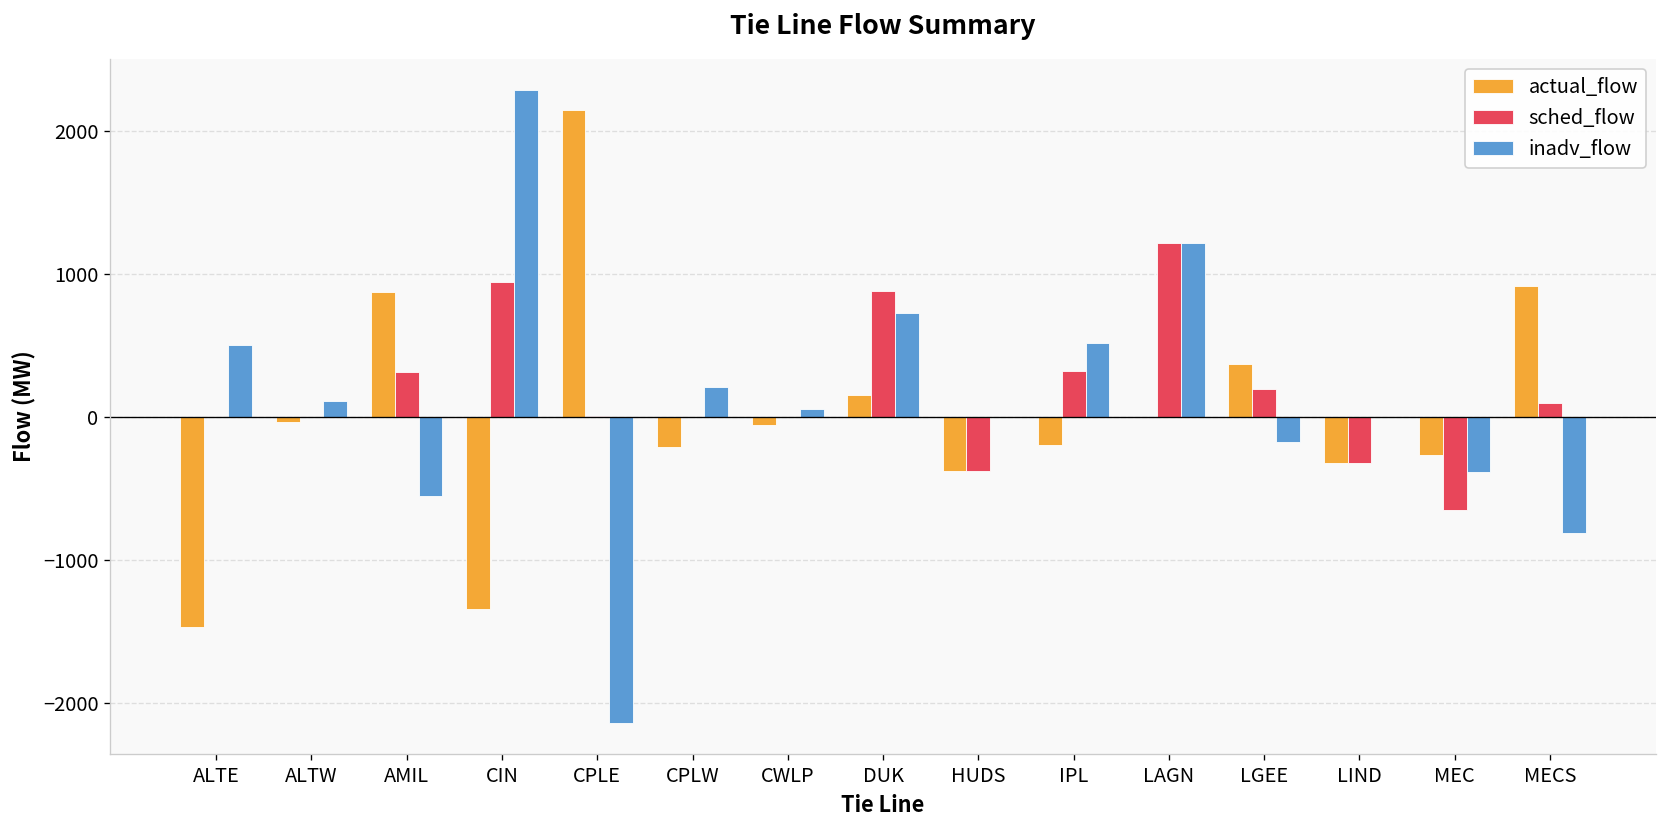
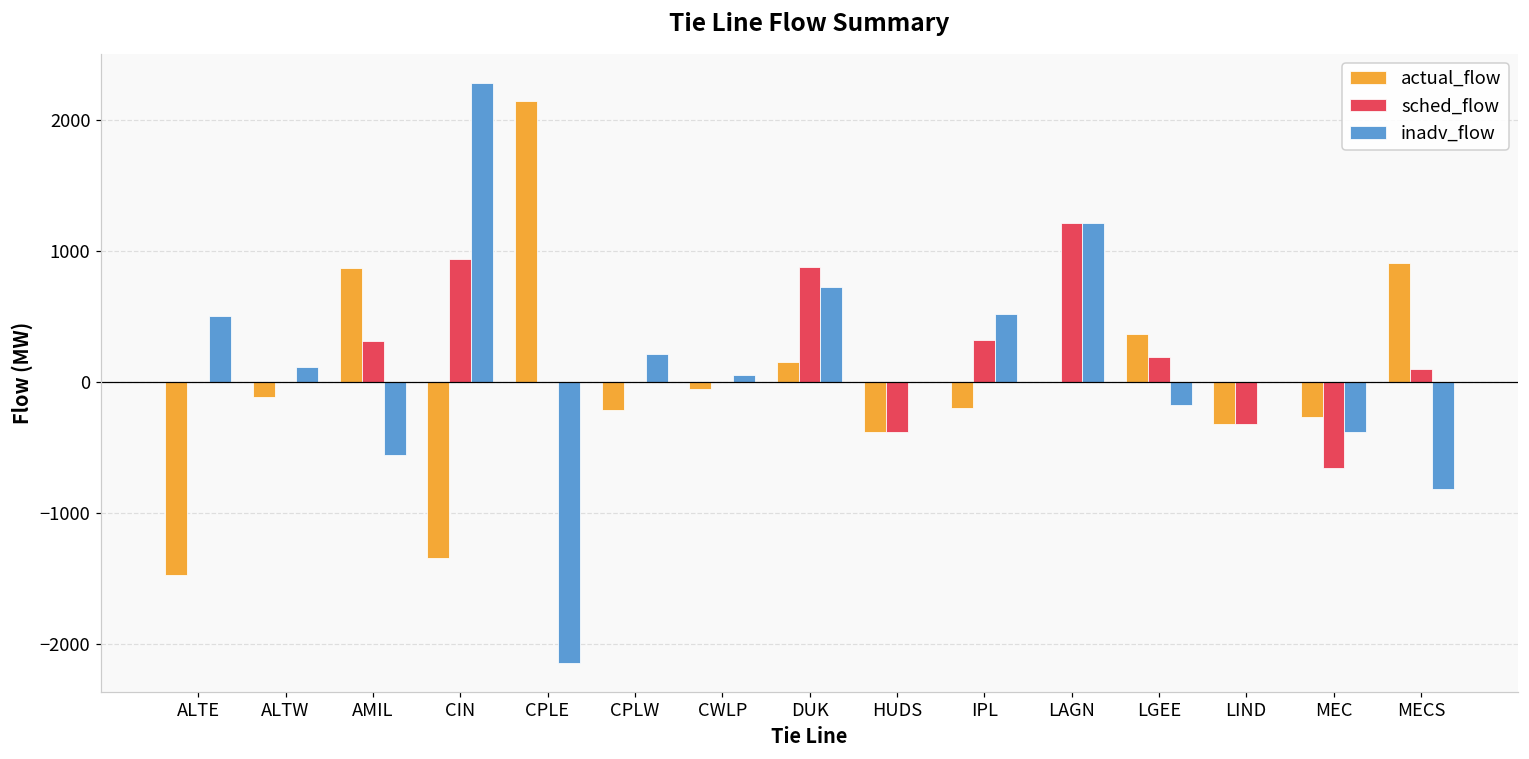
  {
    "actual_flow": {
      "ALTE": -1470,
-     "ALTW": -40,
+     "ALTW": -110,
      "AMIL": 870,
      "CIN": -1340,
      "CPLE": 2140,
      "CPLW": -210,
      "CWLP": -50,
      "DUK": 160,
      "HUDS": -380,
      "IPL": -190,
      "LAGN": 0,
      "LGEE": 370,
      "LIND": -320,
      "MEC": -270,
      "MECS": 910
    },
    "sched_flow": {
      "ALTE": 0,
      "ALTW": 0,
      "AMIL": 320,
      "CIN": 940,
      "CPLW": 0,
      "CWLP": 0,
      "DUK": 880,
      "HUDS": -380,
      "IPL": 320,
      "LAGN": 1210,
      "LGEE": 190,
      "LIND": -320,
      "MEC": -650,
      "MECS": 100
    },
    "inadv_flow": {
      "ALTE": 500,
      "ALTW": 110,
      "AMIL": -550,
      "CIN": 2280,
      "CPLE": -2140,
      "CPLW": 210,
      "CWLP": 50,
      "DUK": 720,
      "HUDS": 0,
      "IPL": 520,
      "LAGN": 1210,
      "LGEE": -180,
      "LIND": 0,
      "MEC": -380,
      "MECS": -810
    }
  }
